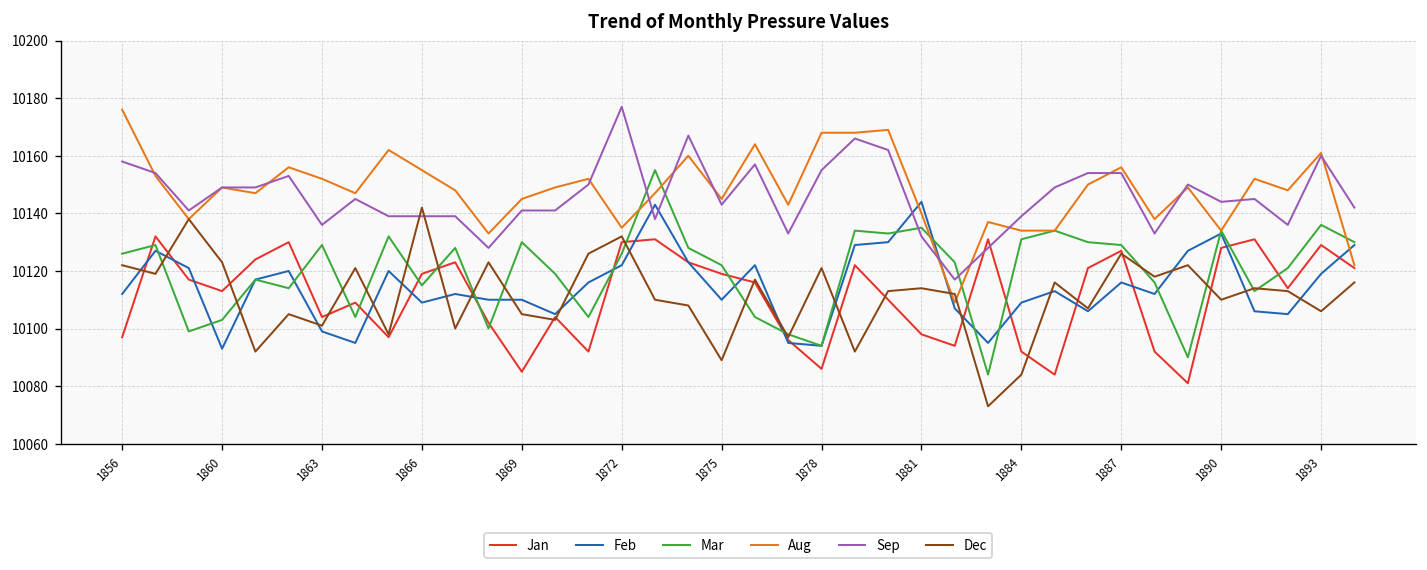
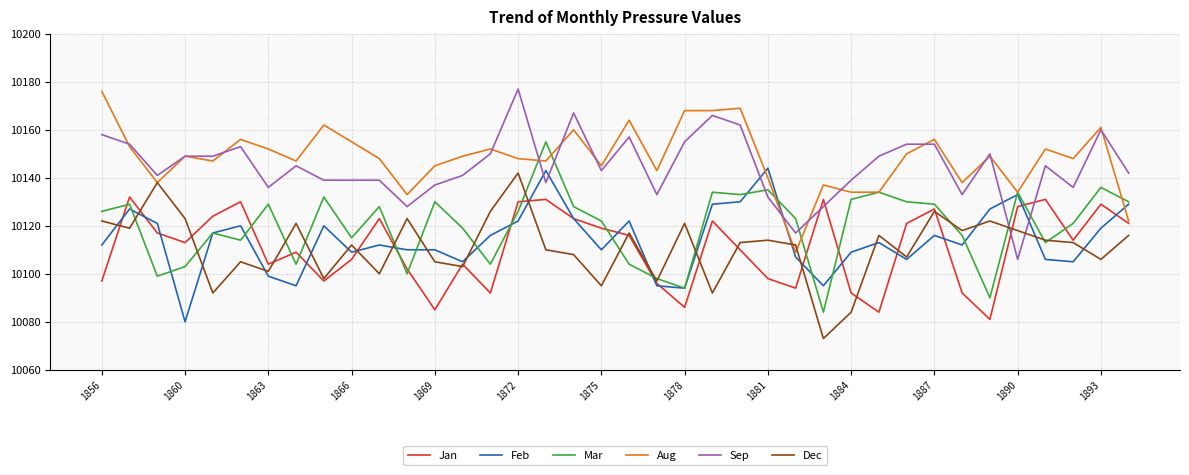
  {
    "Jan": {
      "1856": 10097,
      "1860": 10113,
      "1863": 10104,
-     "1866": 10119,
+     "1866": 10106,
      "1869": 10085,
      "1872": 10130,
      "1875": 10119,
      "1878": 10086,
      "1881": 10098,
      "1884": 10092,
      "1890": 10128,
      "1893": 10129
    },
    "Feb": {
      "1856": 10112,
-     "1860": 10093,
+     "1860": 10080,
      "1863": 10099,
      "1866": 10109,
      "1869": 10110,
      "1872": 10122,
      "1875": 10110,
      "1881": 10144,
      "1884": 10109,
      "1887": 10116,
      "1893": 10119
    },
    "Mar": {
      "1856": 10126,
      "1860": 10103,
      "1863": 10129,
      "1866": 10115,
      "1869": 10130,
      "1872": 10126,
      "1875": 10122,
      "1881": 10135,
      "1884": 10131,
      "1887": 10129,
      "1893": 10136
    },
    "Aug": {
      "1856": 10176,
      "1863": 10152,
      "1866": 10155,
      "1869": 10145,
-     "1872": 10135,
+     "1872": 10148,
      "1875": 10145,
      "1878": 10168,
      "1881": 10140,
      "1884": 10134,
      "1887": 10156
    },
    "Sep": {
      "1856": 10158,
      "1863": 10136,
      "1866": 10139,
-     "1869": 10141,
+     "1869": 10137,
      "1872": 10177,
      "1875": 10143,
      "1878": 10155,
      "1881": 10132,
      "1884": 10139,
      "1887": 10154,
-     "1890": 10144
+     "1890": 10106
    },
    "Dec": {
      "1856": 10122,
      "1860": 10123,
      "1863": 10101,
-     "1866": 10142,
+     "1866": 10112,
      "1869": 10105,
-     "1872": 10132,
-     "1875": 10089,
+     "1872": 10142,
+     "1875": 10095,
      "1878": 10121,
      "1881": 10114,
      "1884": 10084,
-     "1890": 10110,
+     "1890": 10118,
      "1893": 10106
    }
  }
